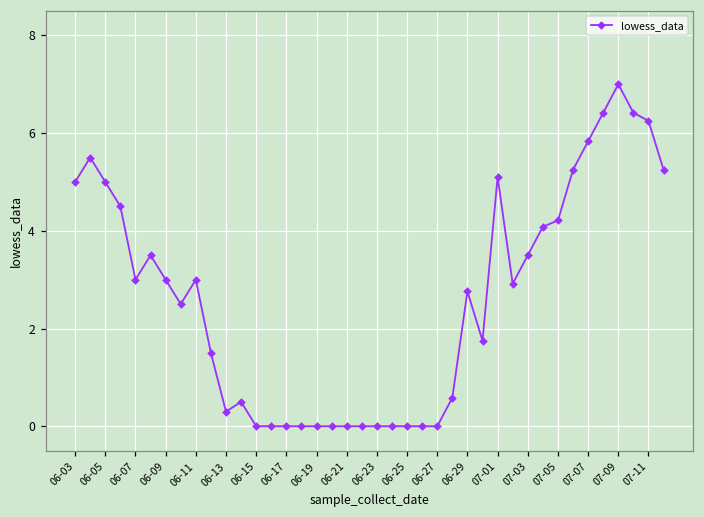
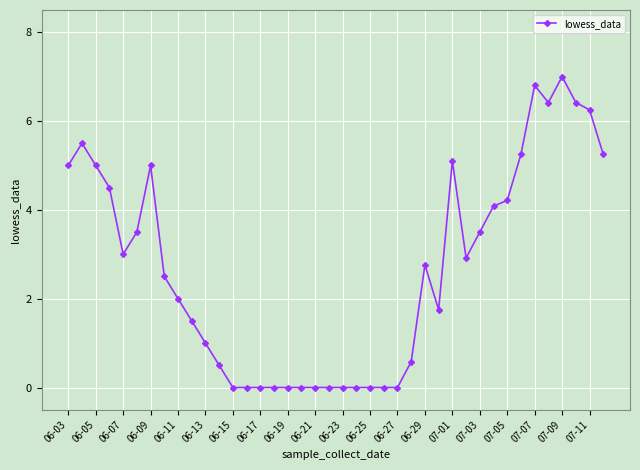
  {
    "06-03": 5.0,
    "06-05": 5.0,
    "06-07": 3.0,
-   "06-09": 3,
-   "06-11": 3,
-   "06-13": 0.3,
+   "06-09": 5,
+   "06-11": 2,
+   "06-13": 1.0,
    "06-15": 0.0,
    "06-17": 0.0,
    "06-19": 0.0,
    "06-21": 0.0,
    "06-23": 0.0,
    "06-25": 0.0,
    "06-27": 0.0,
    "06-29": 2.8,
    "07-01": 5.1,
    "07-03": 3.5,
    "07-05": 4.2,
-   "07-07": 5.8,
+   "07-07": 6.8,
    "07-09": 7.0,
    "07-11": 6.3
  }
